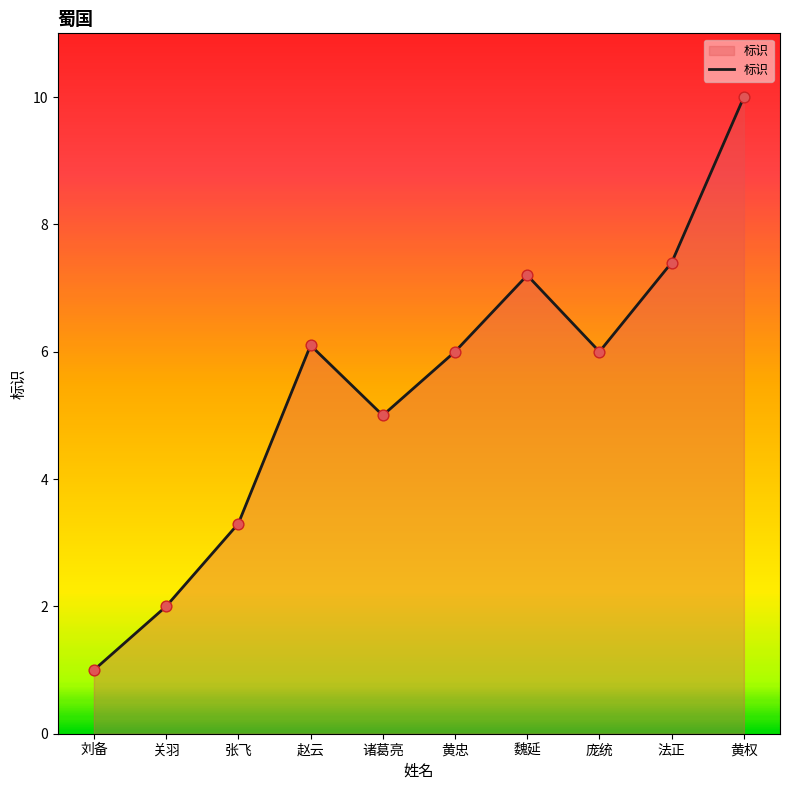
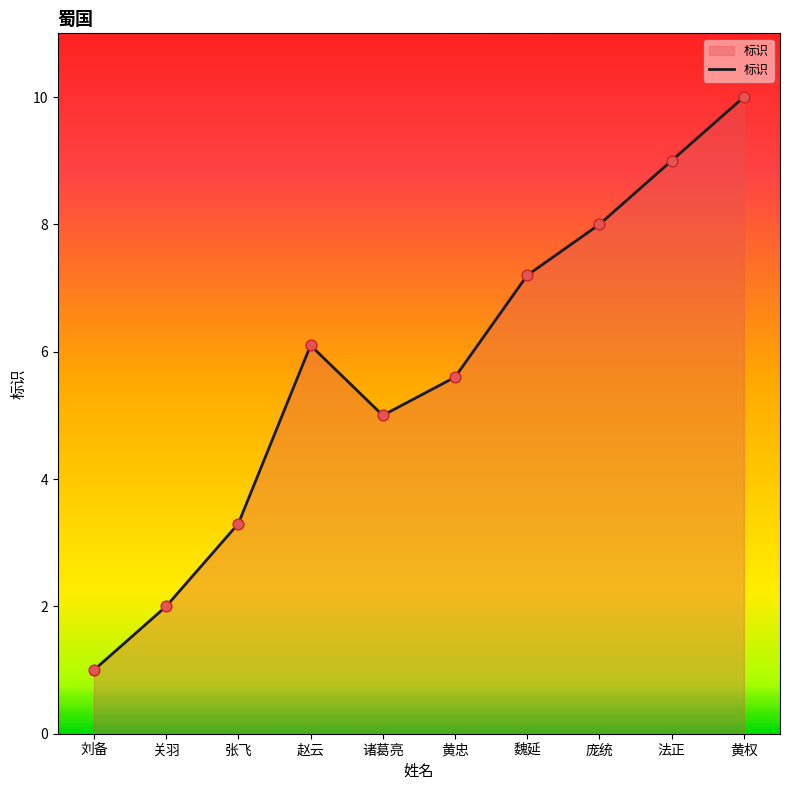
  {
    "刘备": 1.0,
    "关羽": 2.0,
    "张飞": 3.3,
    "赵云": 6.1,
    "诸葛亮": 5.0,
-   "黄忠": 6.0,
+   "黄忠": 5.6,
    "魏延": 7.2,
-   "庞统": 6,
-   "法正": 7.4,
+   "庞统": 8,
+   "法正": 9.0,
    "黄权": 10.0
  }
